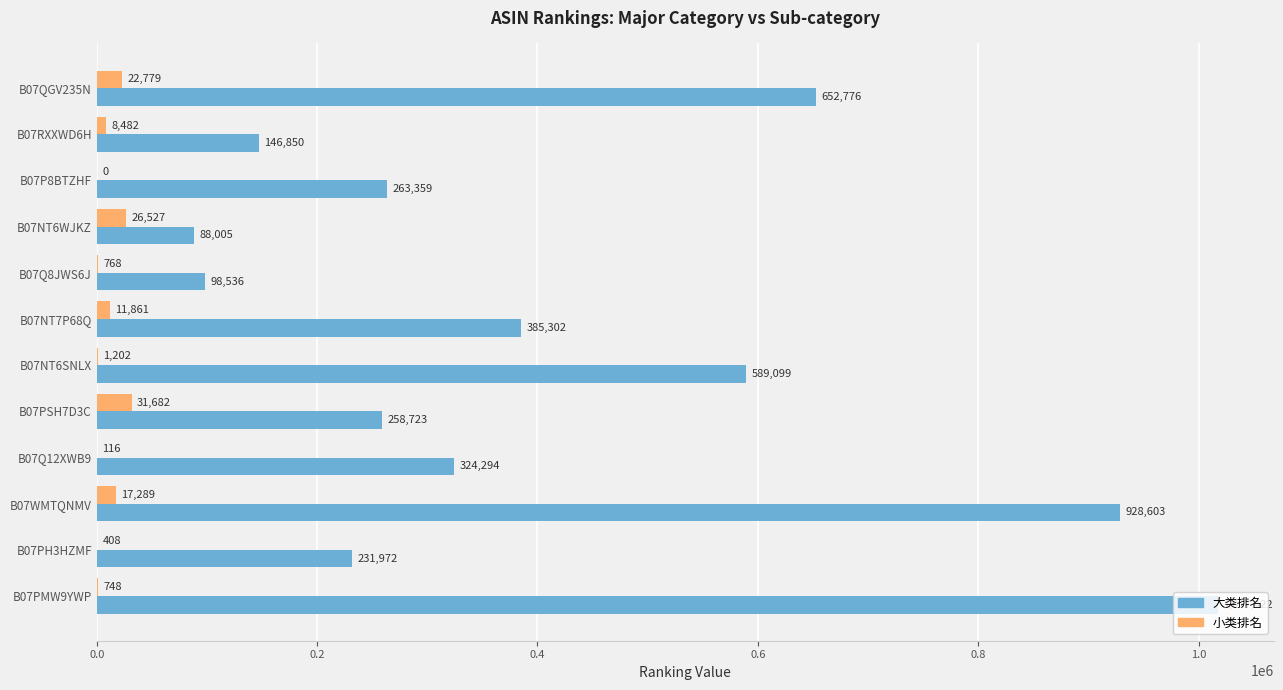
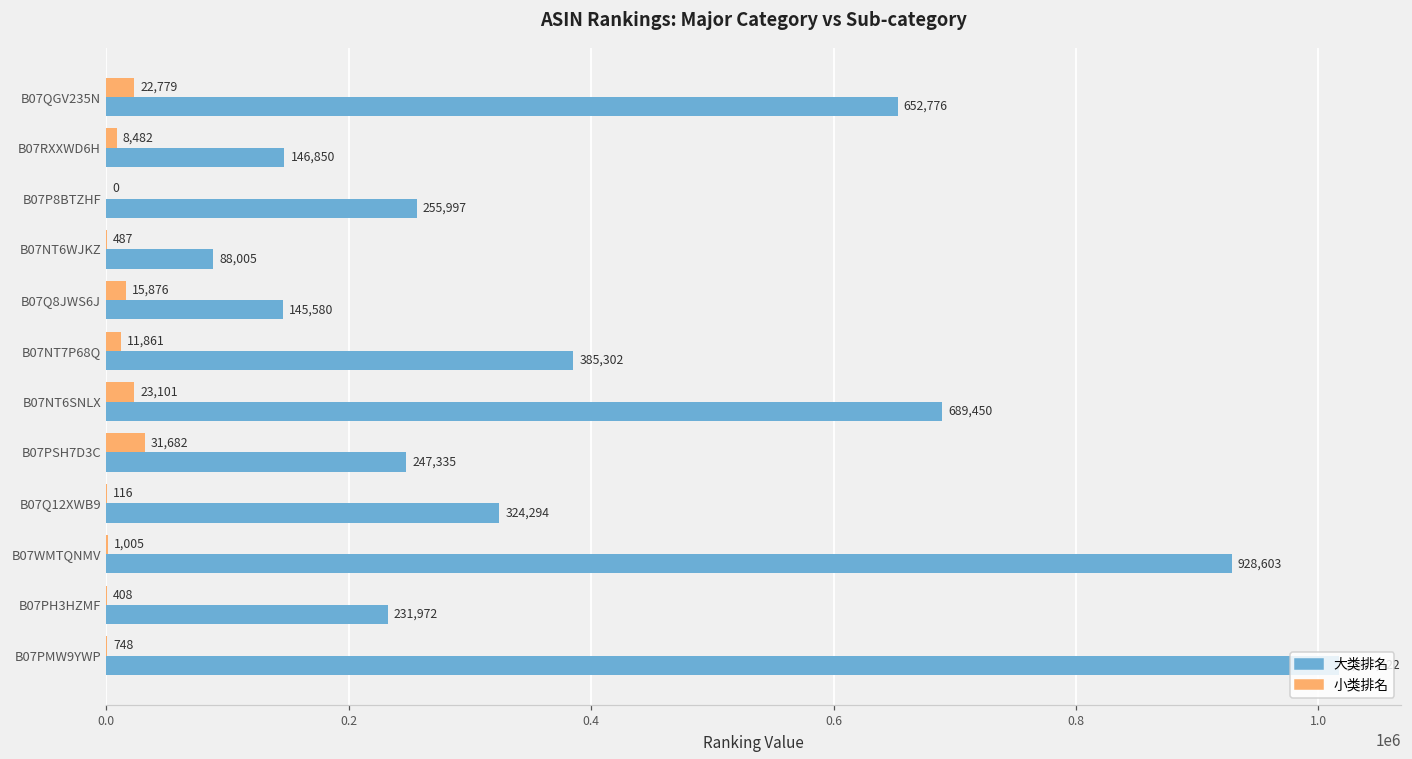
  {
    "大类排名": {
      "B07QGV235N": "652,776",
      "B07RXXWD6H": "146,850",
-     "B07P8BTZHF": "263,359",
+     "B07P8BTZHF": "255,997",
      "B07NT6WJKZ": "88,005",
-     "B07Q8JWS6J": "98,536",
+     "B07Q8JWS6J": "145,580",
      "B07NT7P68Q": "385,302",
-     "B07NT6SNLX": "589,099",
-     "B07PSH7D3C": "258,723",
+     "B07NT6SNLX": "689,450",
+     "B07PSH7D3C": "247,335",
      "B07Q12XWB9": "324,294",
      "B07WMTQNMV": "928,603",
      "B07PH3HZMF": "231,972"
    },
    "小类排名": {
      "B07QGV235N": "22,779",
      "B07RXXWD6H": "8,482",
      "B07P8BTZHF": "0",
-     "B07NT6WJKZ": "26,527",
-     "B07Q8JWS6J": "768",
+     "B07NT6WJKZ": "487",
+     "B07Q8JWS6J": "15,876",
      "B07NT7P68Q": "11,861",
-     "B07NT6SNLX": "1,202",
+     "B07NT6SNLX": "23,101",
      "B07PSH7D3C": "31,682",
      "B07Q12XWB9": "116",
-     "B07WMTQNMV": "17,289",
+     "B07WMTQNMV": "1,005",
      "B07PH3HZMF": "408",
      "B07PMW9YWP": "748"
    }
  }
